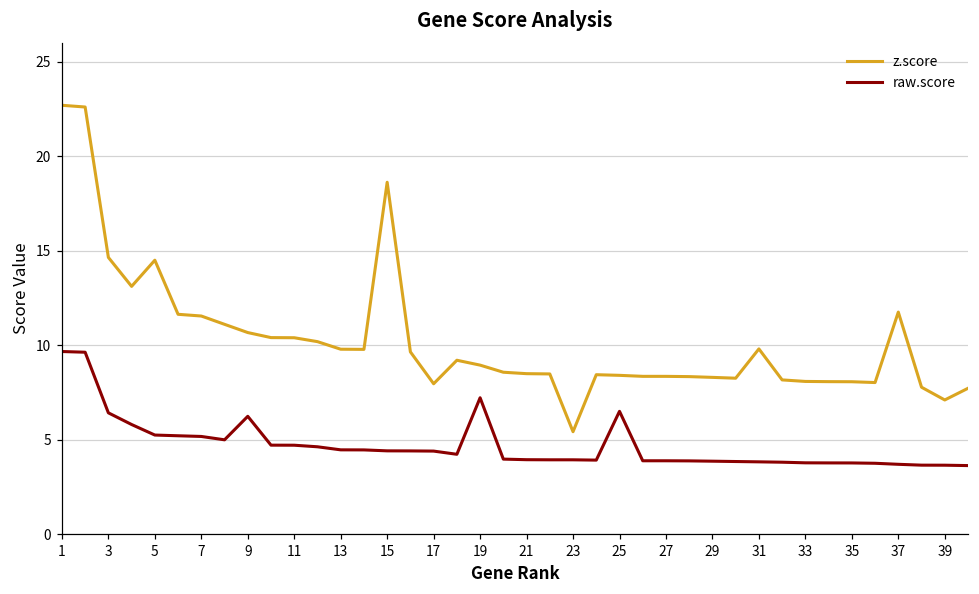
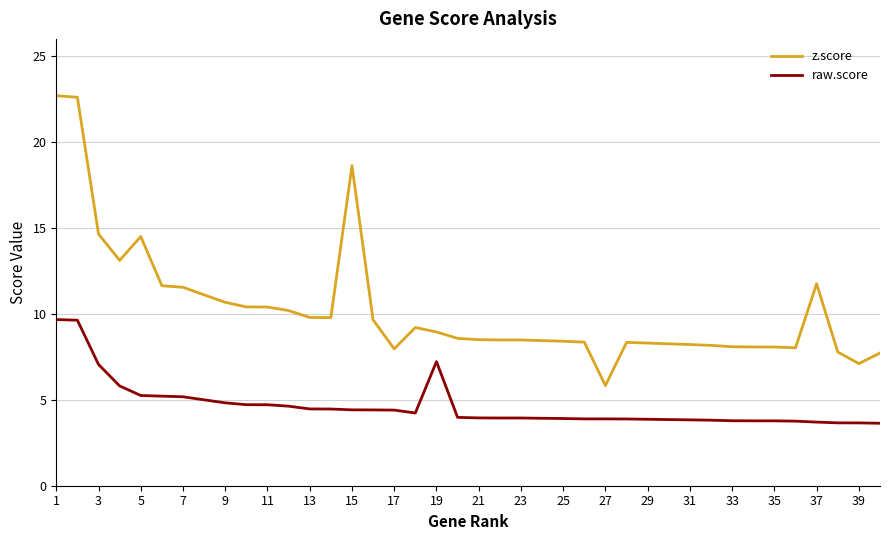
  {
    "z.score": {
      "1": 22.7,
      "3": 14.6,
      "5": 14.5,
      "7": 11.5,
      "9": 10.7,
      "11": 10.4,
      "13": 9.8,
      "15": 18.6,
      "17": 8.0,
      "19": 8.9,
      "21": 8.5,
-     "23": 5.4,
+     "23": 8.5,
      "25": 8.4,
-     "27": 8.4,
+     "27": 5.8,
      "29": 8.3,
-     "31": 9.8,
+     "31": 8.2,
      "33": 8.1,
      "35": 8.1,
      "37": 11.8,
      "39": 7.1
    },
    "raw.score": {
      "1": 9.7,
-     "3": 6.4,
+     "3": 7.1,
      "5": 5.2,
      "7": 5.2,
-     "9": 6.2,
+     "9": 4.8,
      "11": 4.7,
      "13": 4.5,
      "15": 4.4,
      "17": 4.4,
      "19": 7.2,
      "21": 3.9,
      "23": 3.9,
-     "25": 6.5,
+     "25": 3.9,
      "27": 3.9,
      "29": 3.9,
      "31": 3.8,
      "33": 3.8,
      "35": 3.8,
      "37": 3.7,
      "39": 3.7
    }
  }
